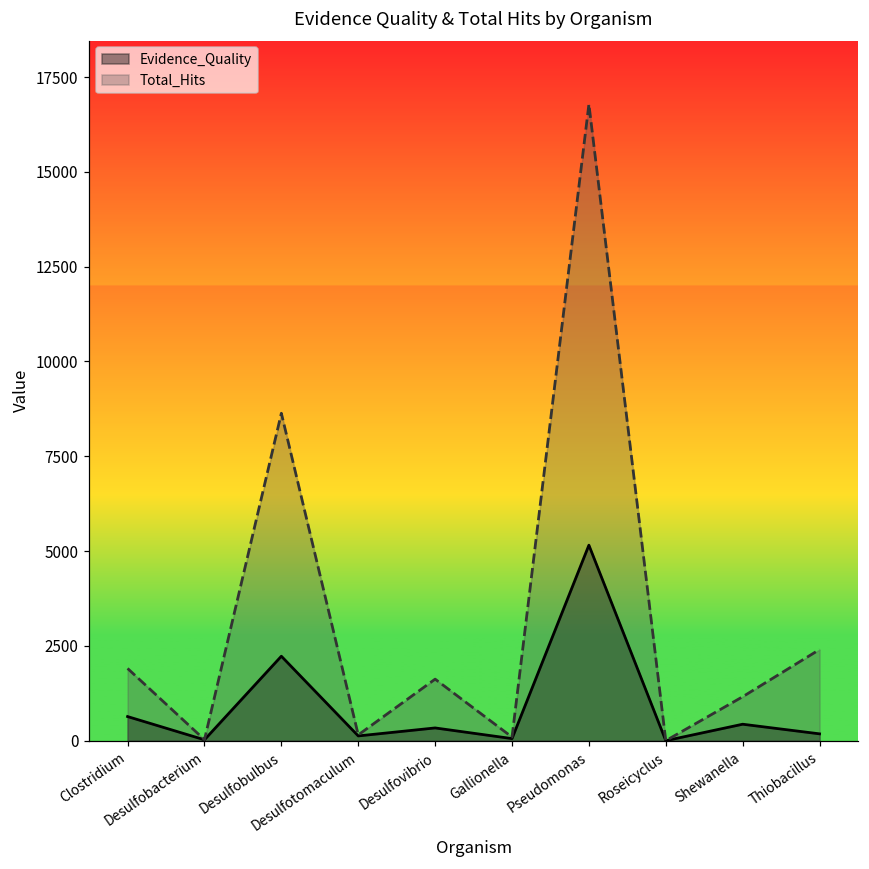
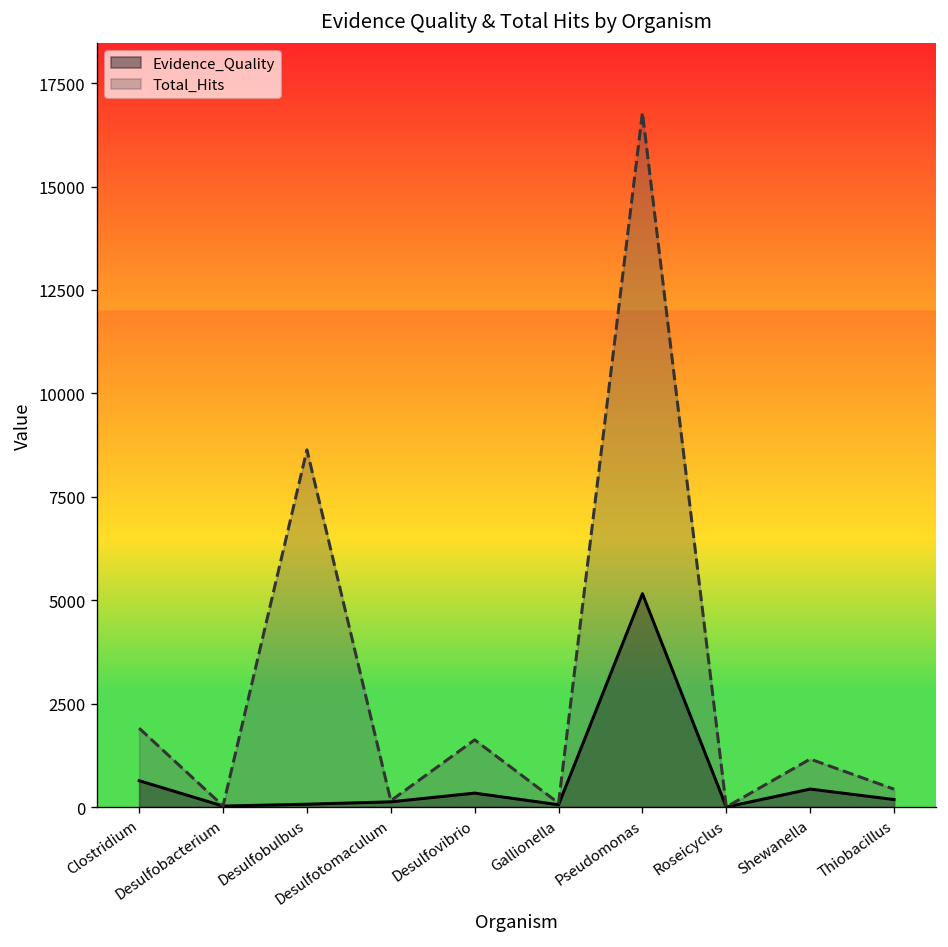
  {
    "Evidence_Quality": {
      "Clostridium": 600,
-     "Desulfobulbus": 2200,
+     "Desulfobulbus": 100,
      "Desulfovibrio": 300,
      "Pseudomonas": 5200,
      "Shewanella": 400,
      "Thiobacillus": 200
    },
    "Total_Hits": {
      "Clostridium": 1900,
      "Desulfobulbus": 8600,
      "Desulfovibrio": 1600,
      "Pseudomonas": 16800,
      "Shewanella": 1200,
-     "Thiobacillus": 2400
+     "Thiobacillus": 400
    }
  }
